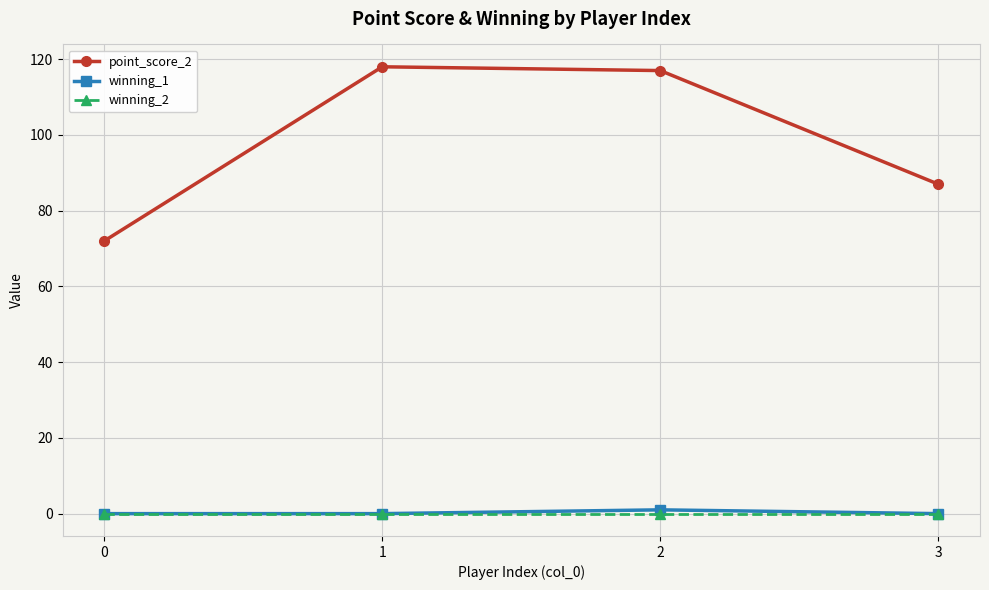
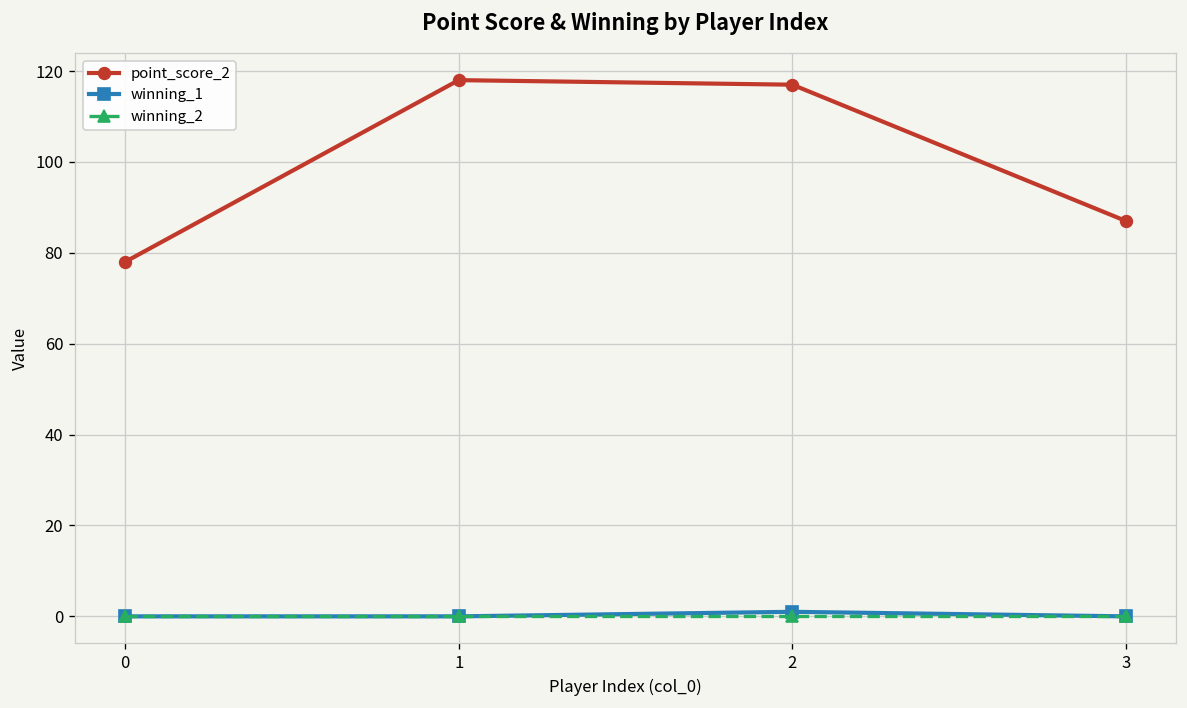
  {
    "point_score_2": {
-     "0": 72,
+     "0": 78,
      "1": 118,
      "2": 117,
      "3": 87
    },
    "winning_1": {
      "2": 1
    },
    "winning_2": {
      "2": 0
    }
  }
